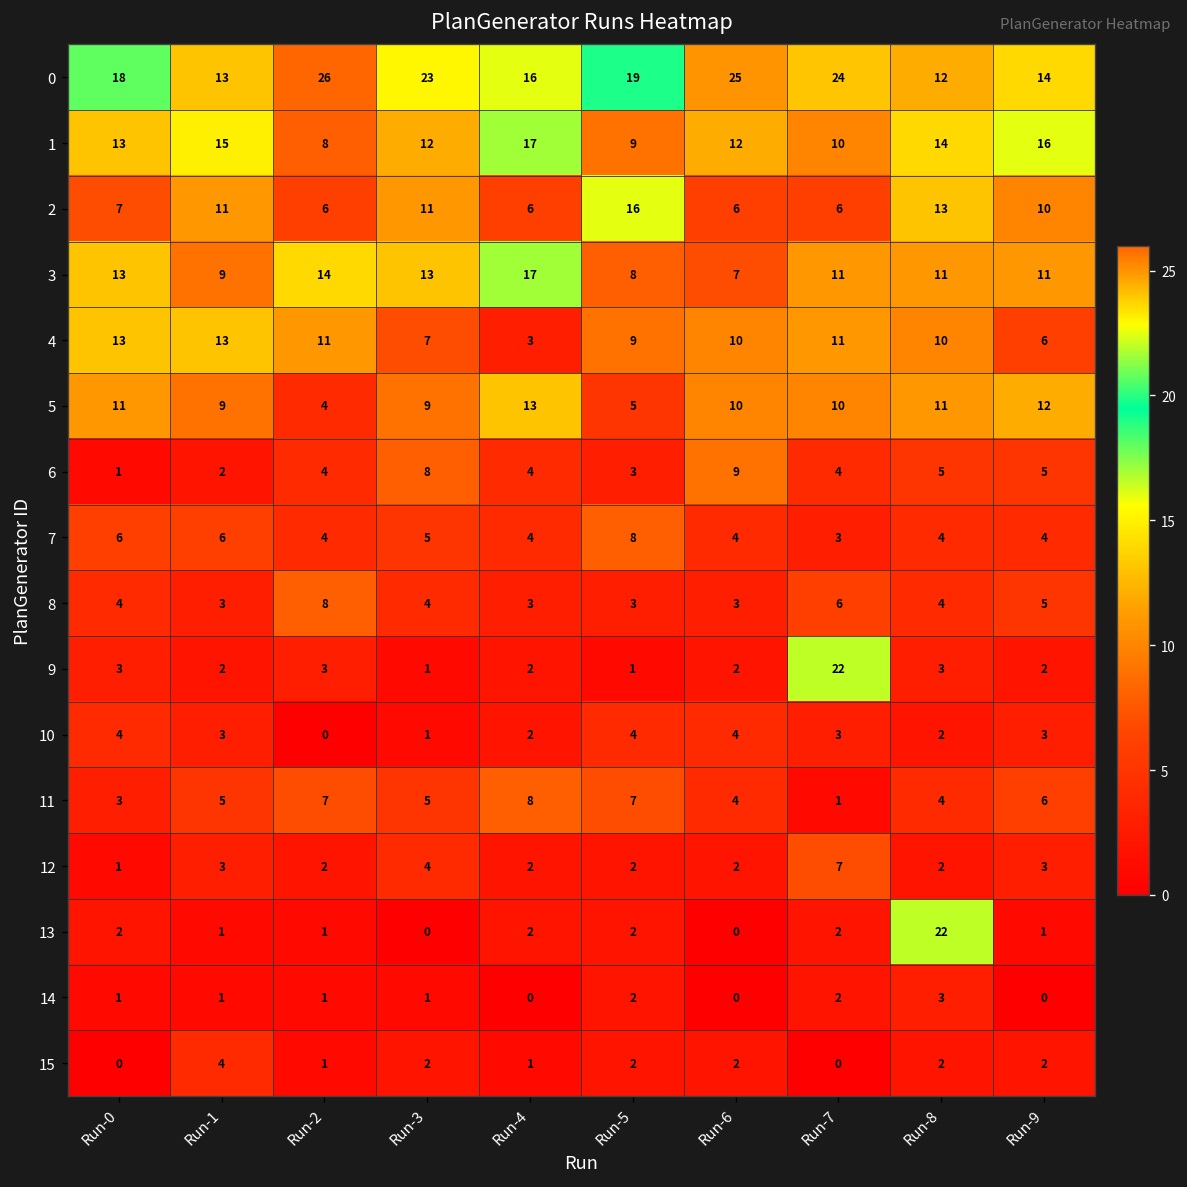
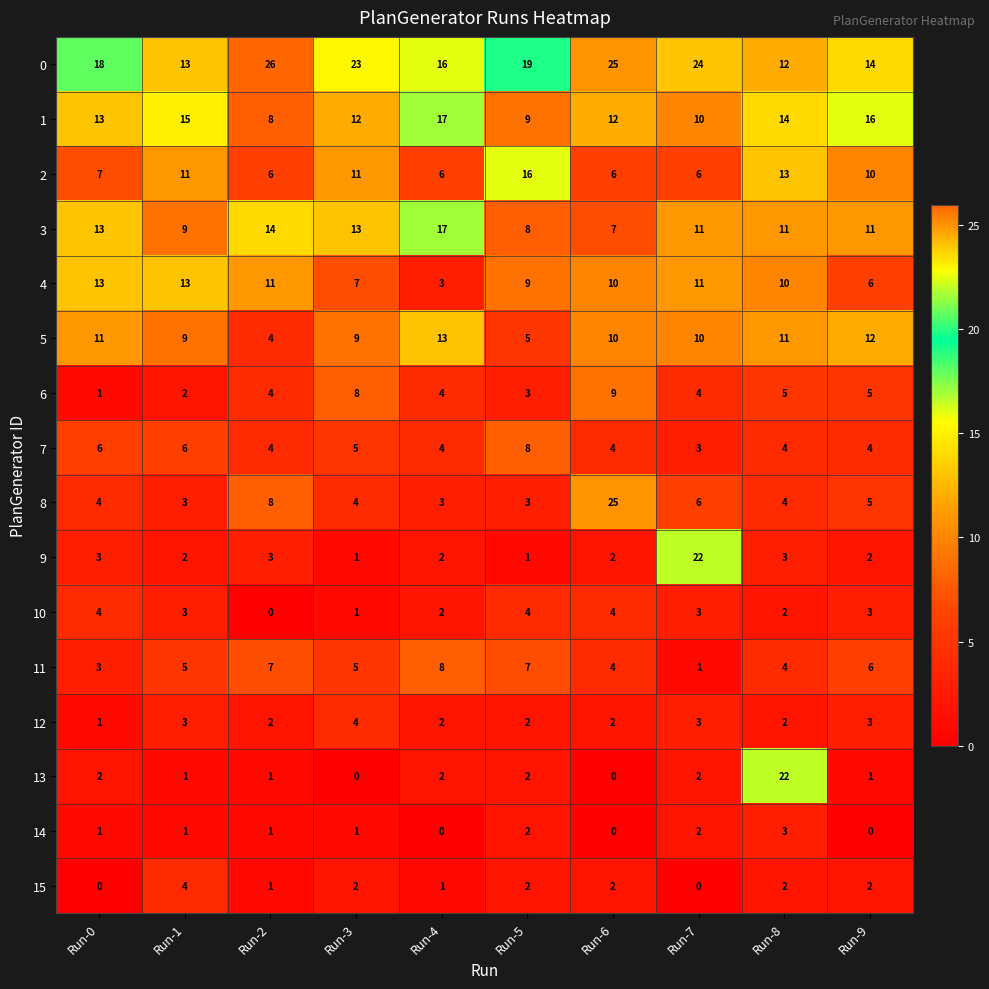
  {
    "0": {
      "Run-0": 18,
      "Run-1": 13,
      "Run-2": 26,
      "Run-3": 23,
      "Run-4": 16,
      "Run-5": 19,
      "Run-6": 25,
      "Run-7": 24,
      "Run-8": 12,
      "Run-9": 14
    },
    "1": {
      "Run-0": 13,
      "Run-1": 15,
      "Run-2": 8,
      "Run-3": 12,
      "Run-4": 17,
      "Run-5": 9,
      "Run-6": 12,
      "Run-7": 10,
      "Run-8": 14,
      "Run-9": 16
    },
    "2": {
      "Run-0": 7,
      "Run-1": 11,
      "Run-2": 6,
      "Run-3": 11,
      "Run-4": 6,
      "Run-5": 16,
      "Run-6": 6,
      "Run-7": 6,
      "Run-8": 13,
      "Run-9": 10
    },
    "3": {
      "Run-0": 13,
      "Run-1": 9,
      "Run-2": 14,
      "Run-3": 13,
      "Run-4": 17,
      "Run-5": 8,
      "Run-6": 7,
      "Run-7": 11,
      "Run-8": 11,
      "Run-9": 11
    },
    "4": {
      "Run-0": 13,
      "Run-1": 13,
      "Run-2": 11,
      "Run-3": 7,
      "Run-4": 3,
      "Run-5": 9,
      "Run-6": 10,
      "Run-7": 11,
      "Run-8": 10,
      "Run-9": 6
    },
    "5": {
      "Run-0": 11,
      "Run-1": 9,
      "Run-2": 4,
      "Run-3": 9,
      "Run-4": 13,
      "Run-5": 5,
      "Run-6": 10,
      "Run-7": 10,
      "Run-8": 11,
      "Run-9": 12
    },
    "6": {
      "Run-0": 1,
      "Run-1": 2,
      "Run-2": 4,
      "Run-3": 8,
      "Run-4": 4,
      "Run-5": 3,
      "Run-6": 9,
      "Run-7": 4,
      "Run-8": 5,
      "Run-9": 5
    },
    "7": {
      "Run-0": 6,
      "Run-1": 6,
      "Run-2": 4,
      "Run-3": 5,
      "Run-4": 4,
      "Run-5": 8,
      "Run-6": 4,
      "Run-7": 3,
      "Run-8": 4,
      "Run-9": 4
    },
    "8": {
      "Run-0": 4,
      "Run-1": 3,
      "Run-2": 8,
      "Run-3": 4,
      "Run-4": 3,
      "Run-5": 3,
-     "Run-6": 3,
+     "Run-6": 25,
      "Run-7": 6,
      "Run-8": 4,
      "Run-9": 5
    },
    "9": {
      "Run-0": 3,
      "Run-1": 2,
      "Run-2": 3,
      "Run-3": 1,
      "Run-4": 2,
      "Run-5": 1,
      "Run-6": 2,
      "Run-7": 22,
      "Run-8": 3,
      "Run-9": 2
    },
    "10": {
      "Run-0": 4,
      "Run-1": 3,
      "Run-2": 0,
      "Run-3": 1,
      "Run-4": 2,
      "Run-5": 4,
      "Run-6": 4,
      "Run-7": 3,
      "Run-8": 2,
      "Run-9": 3
    },
    "11": {
      "Run-0": 3,
      "Run-1": 5,
      "Run-2": 7,
      "Run-3": 5,
      "Run-4": 8,
      "Run-5": 7,
      "Run-6": 4,
      "Run-7": 1,
      "Run-8": 4,
      "Run-9": 6
    },
    "12": {
      "Run-0": 1,
      "Run-1": 3,
      "Run-2": 2,
      "Run-3": 4,
      "Run-4": 2,
      "Run-5": 2,
      "Run-6": 2,
-     "Run-7": 7,
+     "Run-7": 3,
      "Run-8": 2,
      "Run-9": 3
    },
    "13": {
      "Run-0": 2,
      "Run-1": 1,
      "Run-2": 1,
      "Run-3": 0,
      "Run-4": 2,
      "Run-5": 2,
      "Run-6": 0,
      "Run-7": 2,
      "Run-8": 22,
      "Run-9": 1
    },
    "14": {
      "Run-0": 1,
      "Run-1": 1,
      "Run-2": 1,
      "Run-3": 1,
      "Run-4": 0,
      "Run-5": 2,
      "Run-6": 0,
      "Run-7": 2,
      "Run-8": 3,
      "Run-9": 0
    },
    "15": {
      "Run-0": 0,
      "Run-1": 4,
      "Run-2": 1,
      "Run-3": 2,
      "Run-4": 1,
      "Run-5": 2,
      "Run-6": 2,
      "Run-7": 0,
      "Run-8": 2,
      "Run-9": 2
    }
  }
